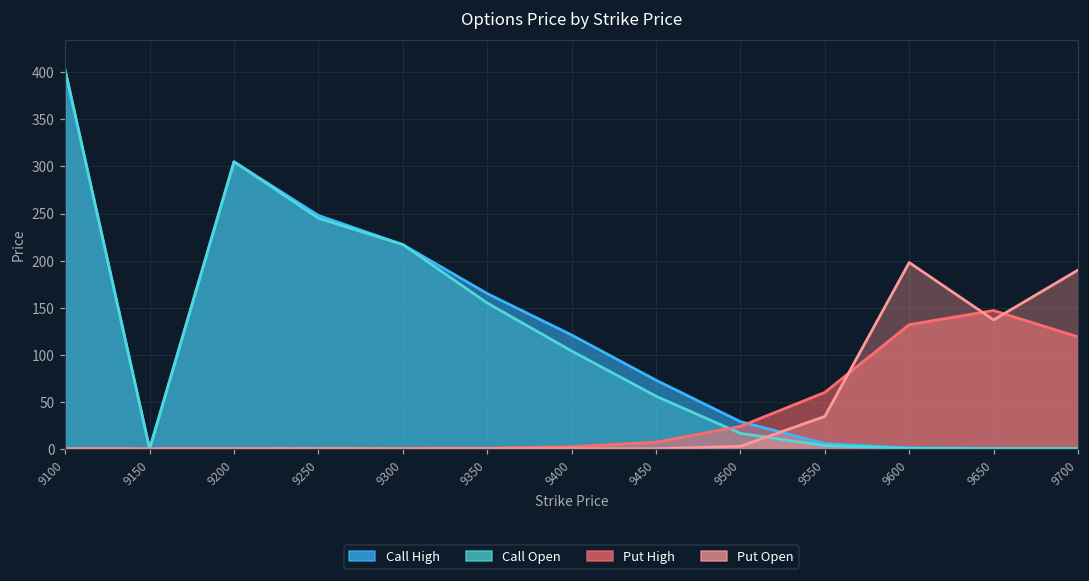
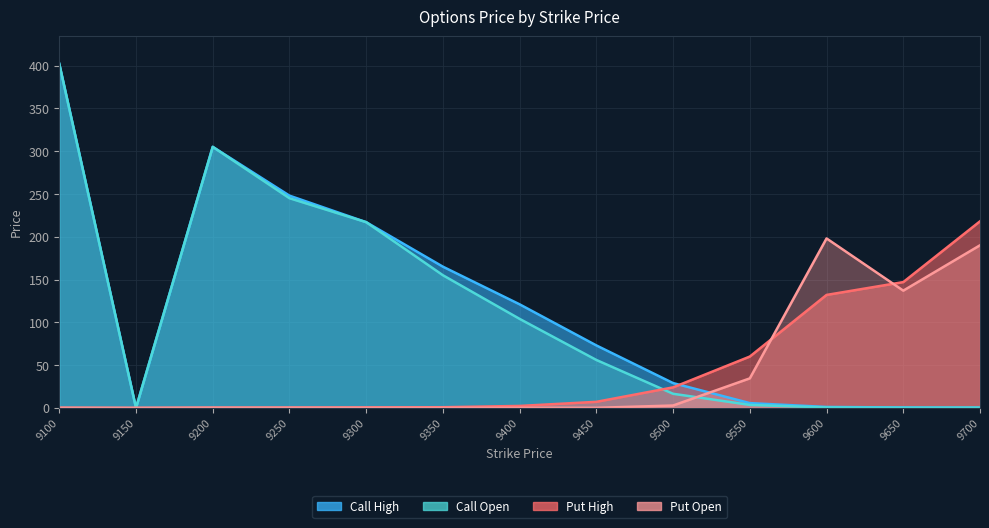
  {
    "Put High": {
      "9450": 10,
      "9500": 20,
      "9550": 60,
      "9600": 130,
      "9650": 150,
-     "9700": 120
+     "9700": 220
    },
    "Put Open": {
      "9450": 0,
      "9500": 0,
      "9550": 30,
      "9600": 200,
      "9650": 140,
      "9700": 190
    }
  }
